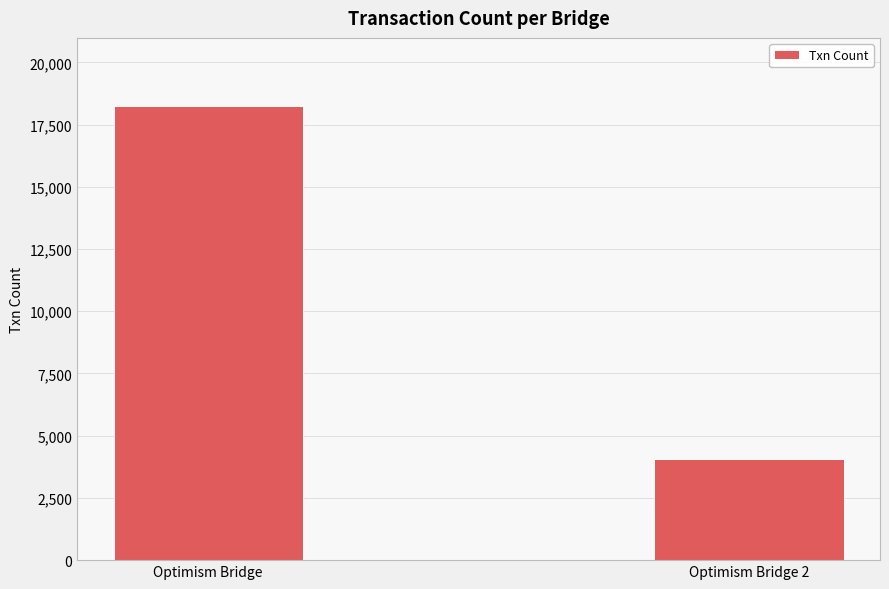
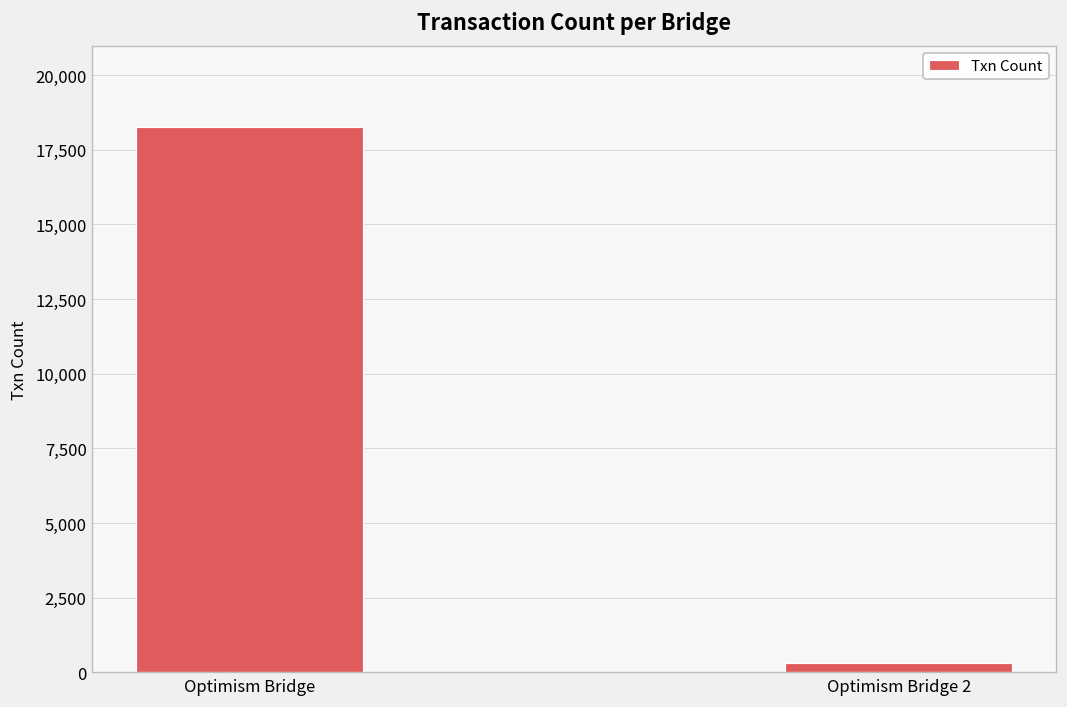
  {
    "Optimism Bridge": "18,200",
-   "Optimism Bridge 2": "4,100"
+   "Optimism Bridge 2": "300"
  }
